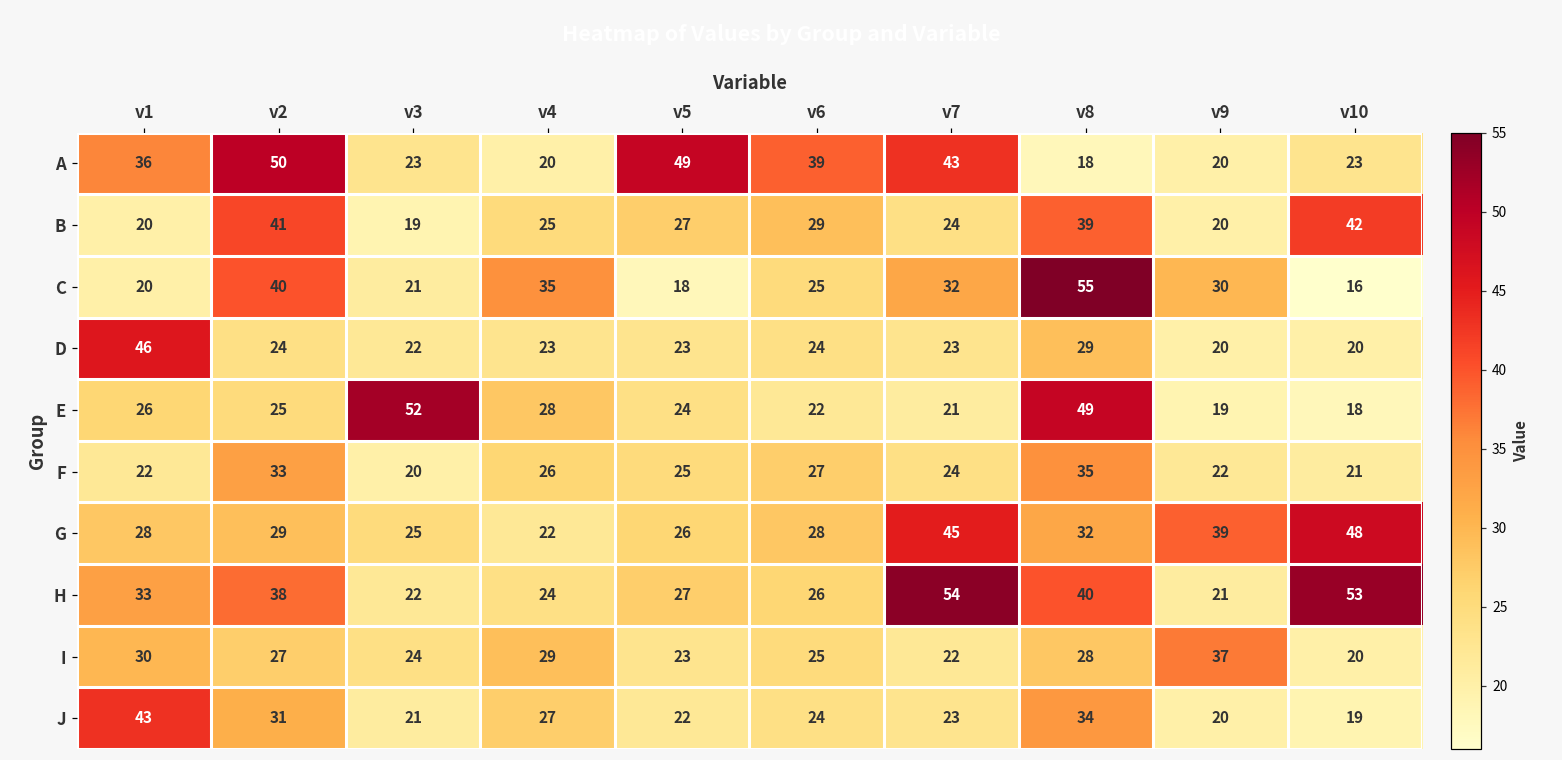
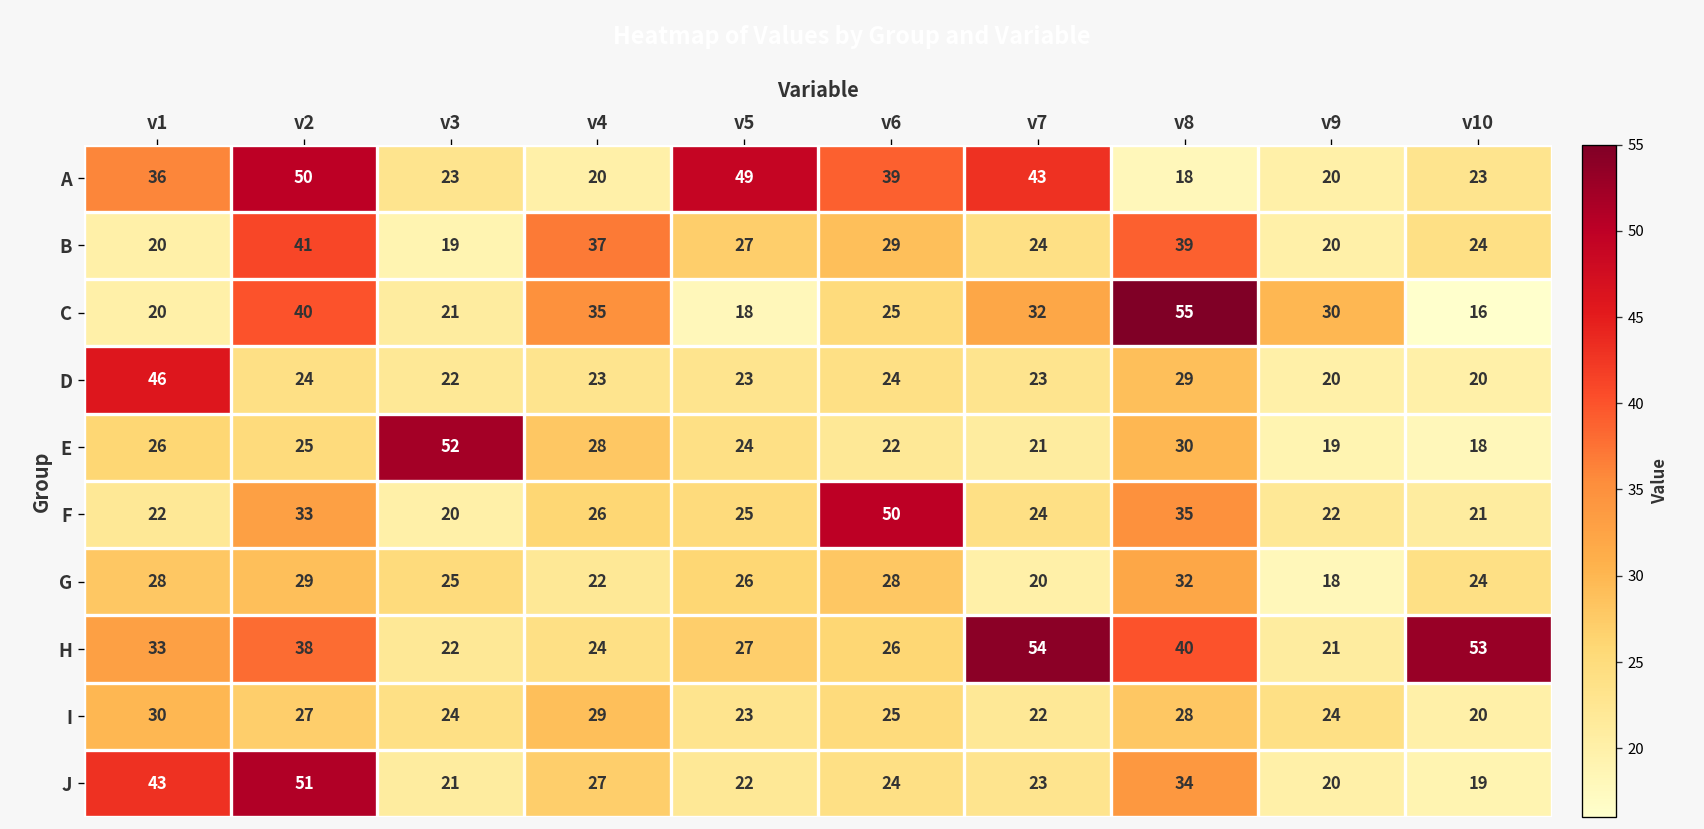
  {
    "A": {
      "v1": 36,
      "v2": 50,
      "v3": 23,
      "v4": 20,
      "v5": 49,
      "v6": 39,
      "v7": 43,
      "v8": 18,
      "v9": 20,
      "v10": 23
    },
    "B": {
      "v1": 20,
      "v2": 41,
      "v3": 19,
-     "v4": 25,
+     "v4": 37,
      "v5": 27,
      "v6": 29,
      "v7": 24,
      "v8": 39,
      "v9": 20,
-     "v10": 42
+     "v10": 24
    },
    "C": {
      "v1": 20,
      "v2": 40,
      "v3": 21,
      "v4": 35,
      "v5": 18,
      "v6": 25,
      "v7": 32,
      "v8": 55,
      "v9": 30,
      "v10": 16
    },
    "D": {
      "v1": 46,
      "v2": 24,
      "v3": 22,
      "v4": 23,
      "v5": 23,
      "v6": 24,
      "v7": 23,
      "v8": 29,
      "v9": 20,
      "v10": 20
    },
    "E": {
      "v1": 26,
      "v2": 25,
      "v3": 52,
      "v4": 28,
      "v5": 24,
      "v6": 22,
      "v7": 21,
-     "v8": 49,
+     "v8": 30,
      "v9": 19,
      "v10": 18
    },
    "F": {
      "v1": 22,
      "v2": 33,
      "v3": 20,
      "v4": 26,
      "v5": 25,
-     "v6": 27,
+     "v6": 50,
      "v7": 24,
      "v8": 35,
      "v9": 22,
      "v10": 21
    },
    "G": {
      "v1": 28,
      "v2": 29,
      "v3": 25,
      "v4": 22,
      "v5": 26,
      "v6": 28,
-     "v7": 45,
+     "v7": 20,
      "v8": 32,
-     "v9": 39,
-     "v10": 48
+     "v9": 18,
+     "v10": 24
    },
    "H": {
      "v1": 33,
      "v2": 38,
      "v3": 22,
      "v4": 24,
      "v5": 27,
      "v6": 26,
      "v7": 54,
      "v8": 40,
      "v9": 21,
      "v10": 53
    },
    "I": {
      "v1": 30,
      "v2": 27,
      "v3": 24,
      "v4": 29,
      "v5": 23,
      "v6": 25,
      "v7": 22,
      "v8": 28,
-     "v9": 37,
+     "v9": 24,
      "v10": 20
    },
    "J": {
      "v1": 43,
-     "v2": 31,
+     "v2": 51,
      "v3": 21,
      "v4": 27,
      "v5": 22,
      "v6": 24,
      "v7": 23,
      "v8": 34,
      "v9": 20,
      "v10": 19
    }
  }
